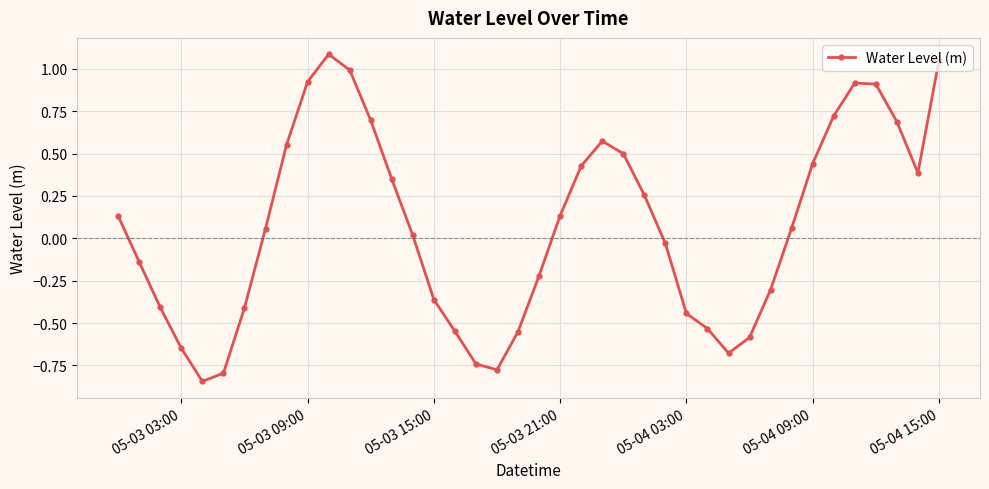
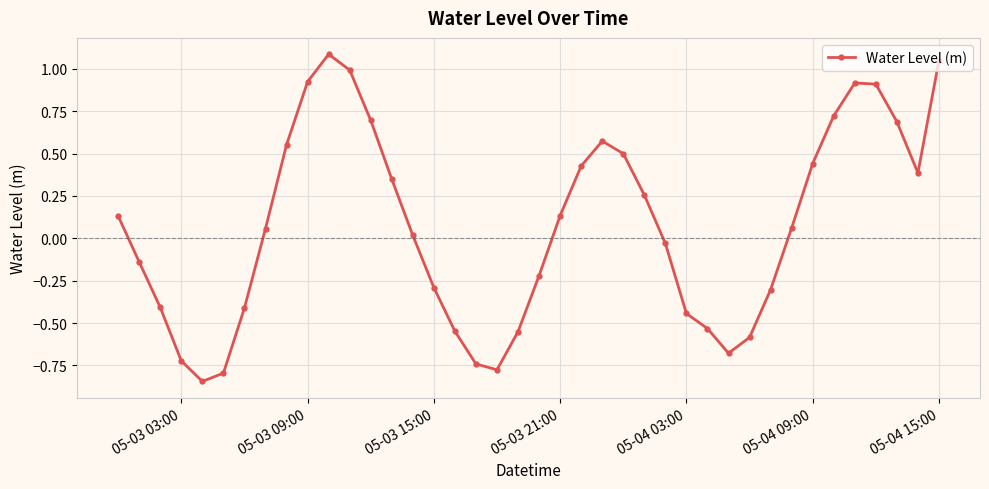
  {
-   "05-03 03:00": -0.65,
+   "05-03 03:00": -0.72,
    "05-03 09:00": 0.92,
-   "05-03 15:00": -0.36,
+   "05-03 15:00": -0.29,
    "05-03 21:00": 0.13,
    "05-04 03:00": -0.44,
    "05-04 09:00": 0.44
  }
